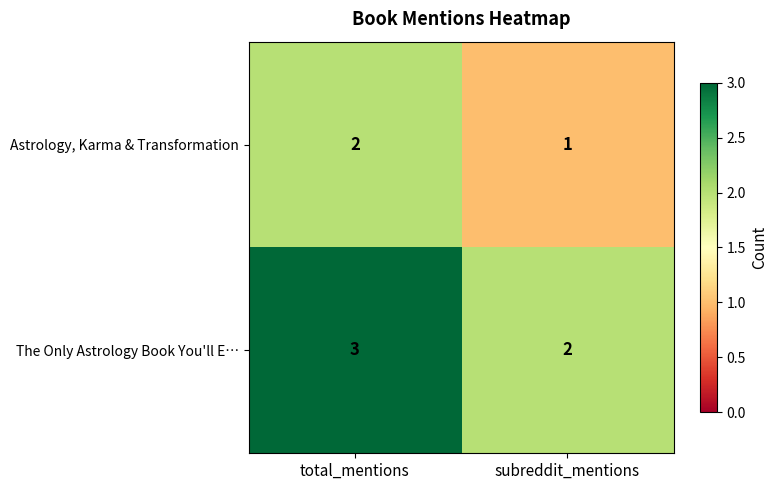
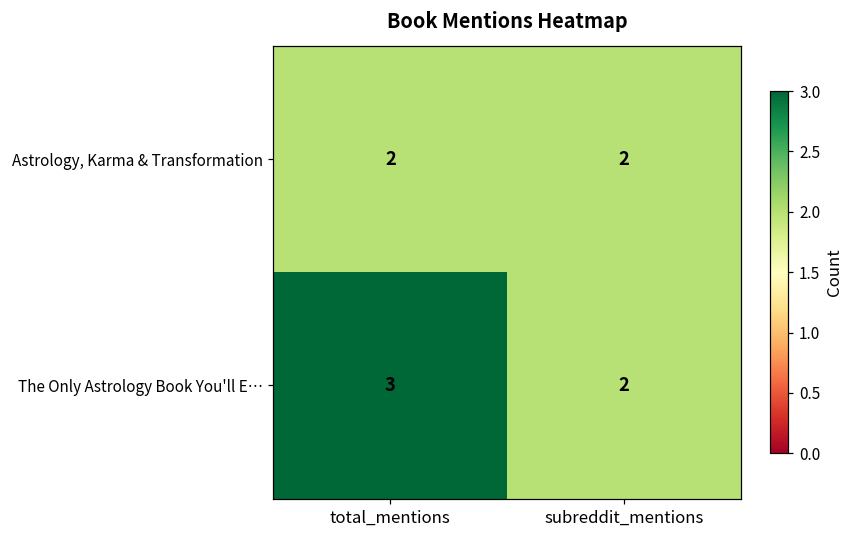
  {
    "Astrology, Karma & Transformation": {
      "total_mentions": 2,
-     "subreddit_mentions": 1
+     "subreddit_mentions": 2
    },
    "The Only Astrology Book You'll E…": {
      "total_mentions": 3,
      "subreddit_mentions": 2
    }
  }
